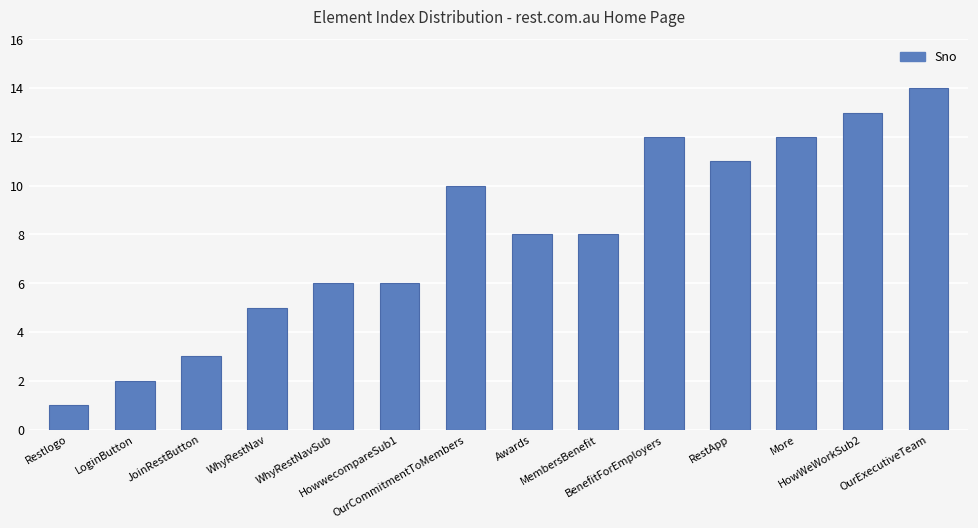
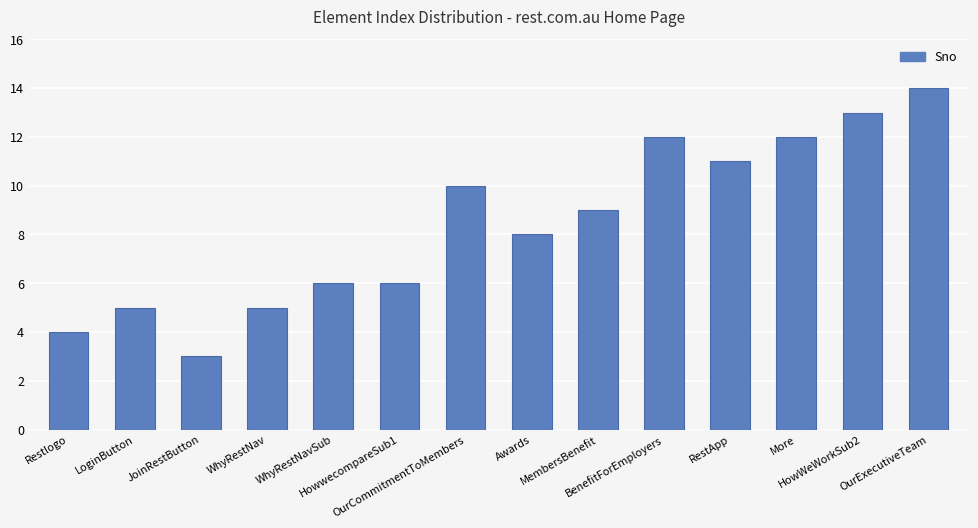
  {
-   "Restlogo": 1,
-   "LoginButton": 2,
+   "Restlogo": 4,
+   "LoginButton": 5,
    "JoinRestButton": 3,
    "WhyRestNav": 5,
    "WhyRestNavSub": 6,
    "HowwecompareSub1": 6,
    "OurCommitmentToMembers": 10,
    "Awards": 8,
-   "MembersBenefit": 8,
+   "MembersBenefit": 9,
    "BenefitForEmployers": 12,
    "RestApp": 11,
    "More": 12,
    "HowWeWorkSub2": 13,
    "OurExecutiveTeam": 14
  }
